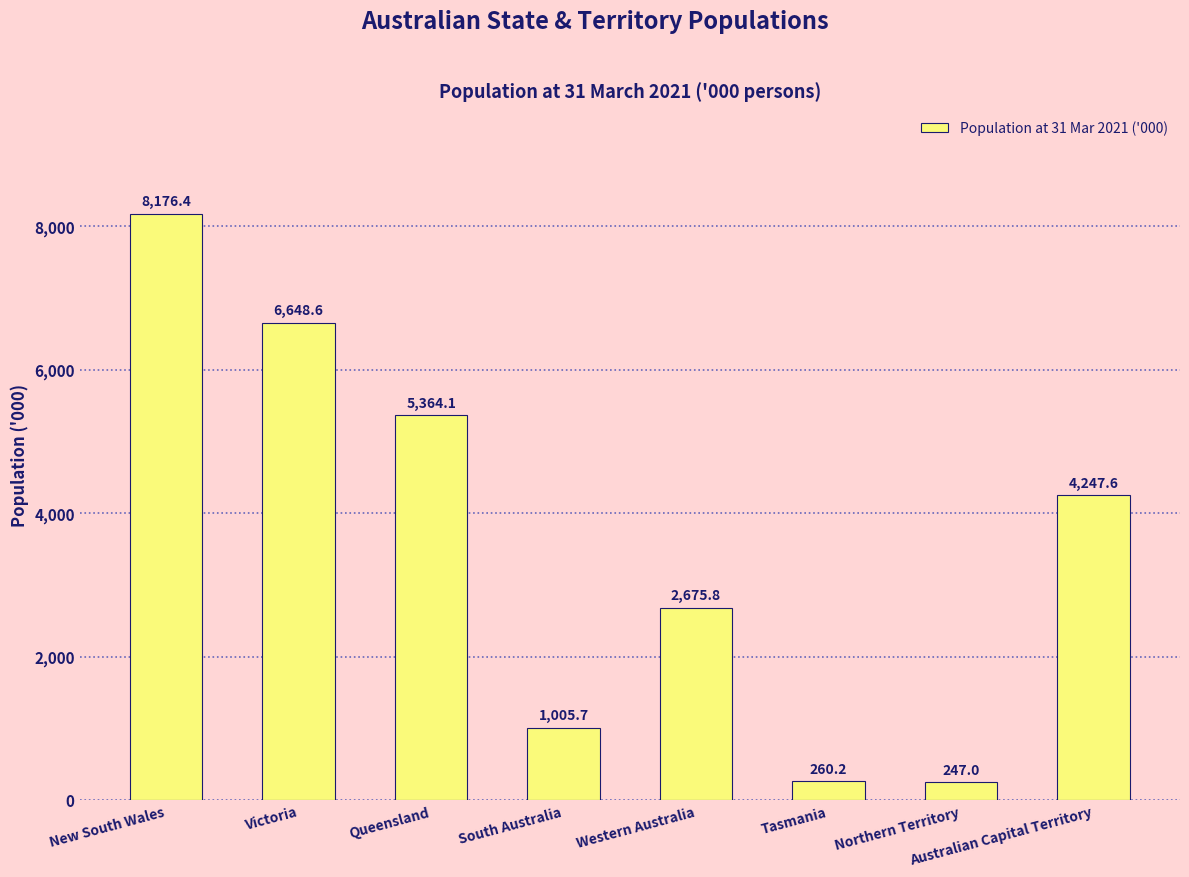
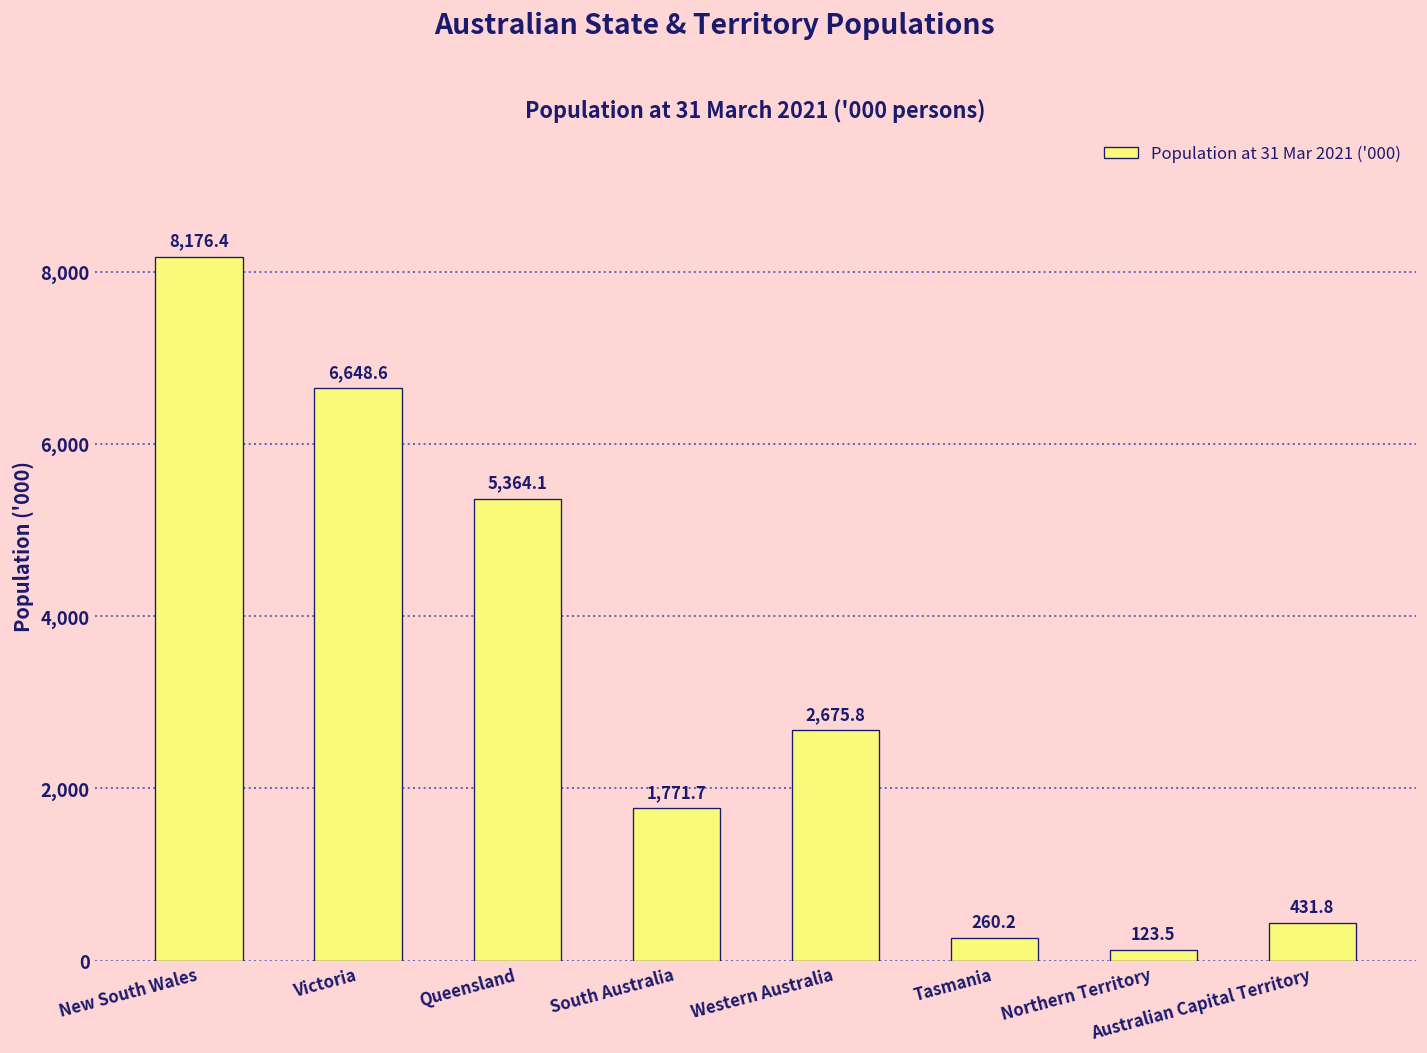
  {
    "New South Wales": "8,176.4",
    "Victoria": "6,648.6",
    "Queensland": "5,364.1",
-   "South Australia": "1,005.7",
+   "South Australia": "1,771.7",
    "Western Australia": "2,675.8",
    "Tasmania": "260.2",
-   "Northern Territory": "247.0",
-   "Australian Capital Territory": "4,247.6"
+   "Northern Territory": "123.5",
+   "Australian Capital Territory": "431.8"
  }
